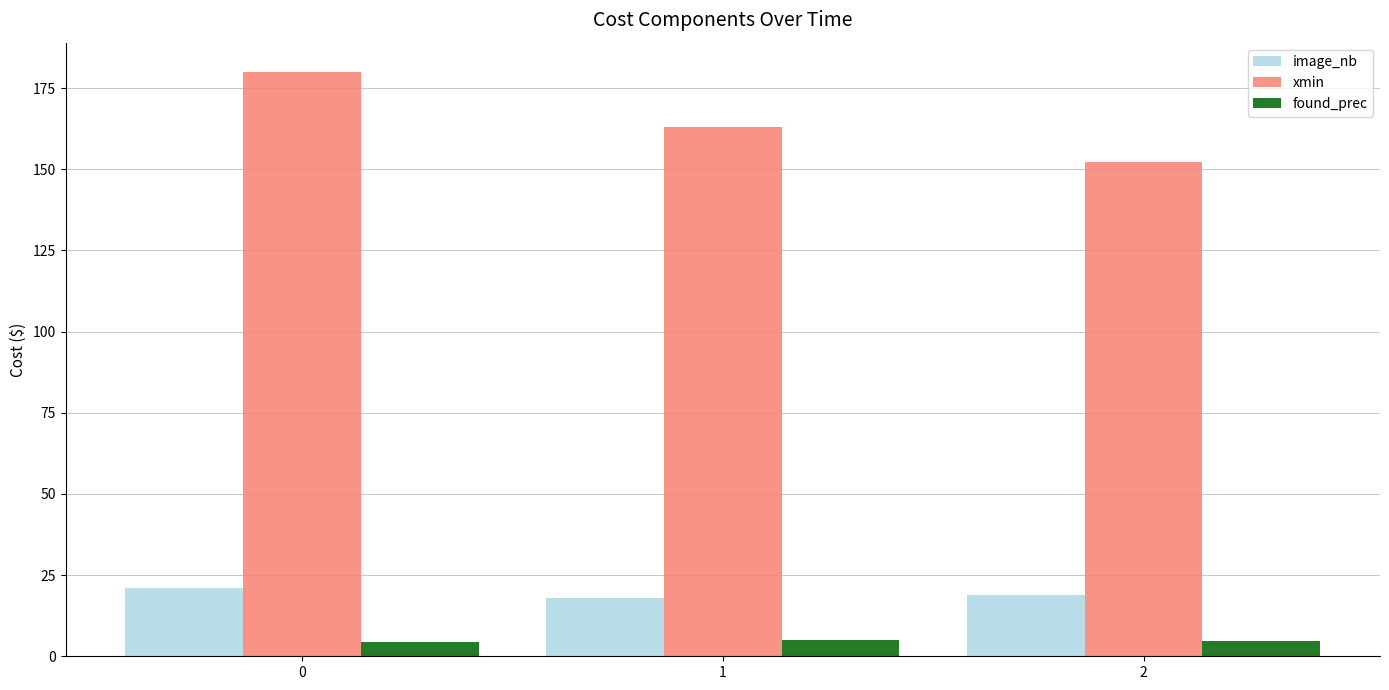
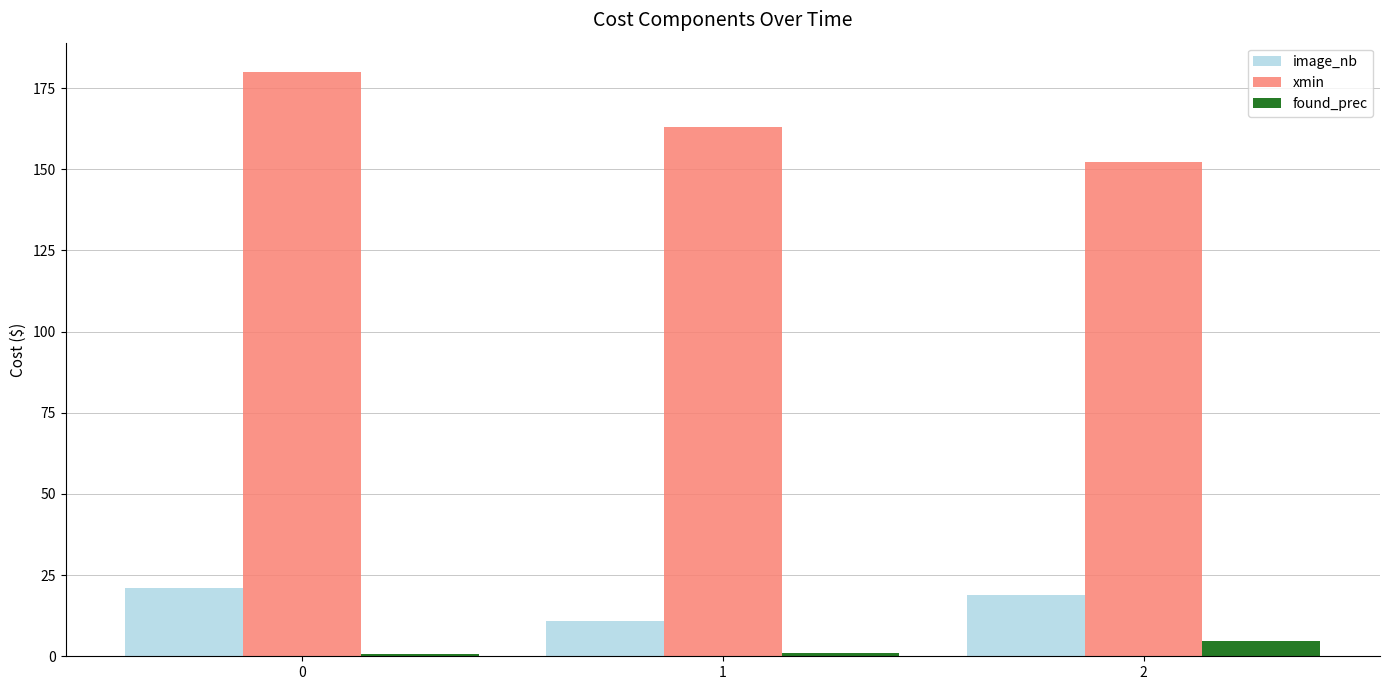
  {
    "image_nb": {
      "0": 21,
-     "1": 18,
+     "1": 11,
      "2": 19
    },
    "xmin": {
      "0": 180,
      "1": 163,
      "2": 152
    },
    "found_prec": {
-     "0": 4,
-     "1": 5,
+     "0": 1,
+     "1": 1,
      "2": 5
    }
  }
